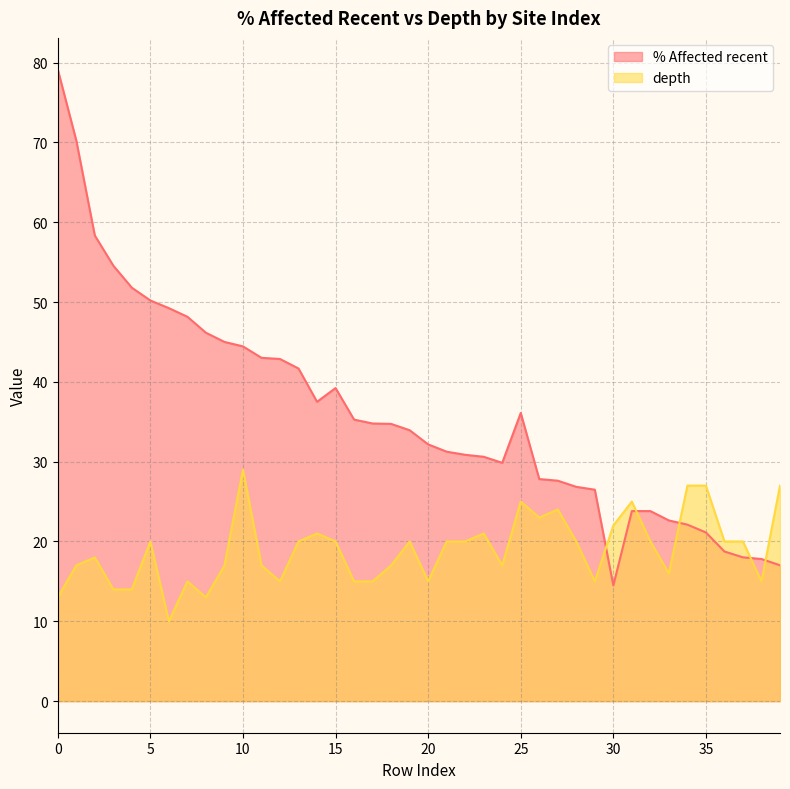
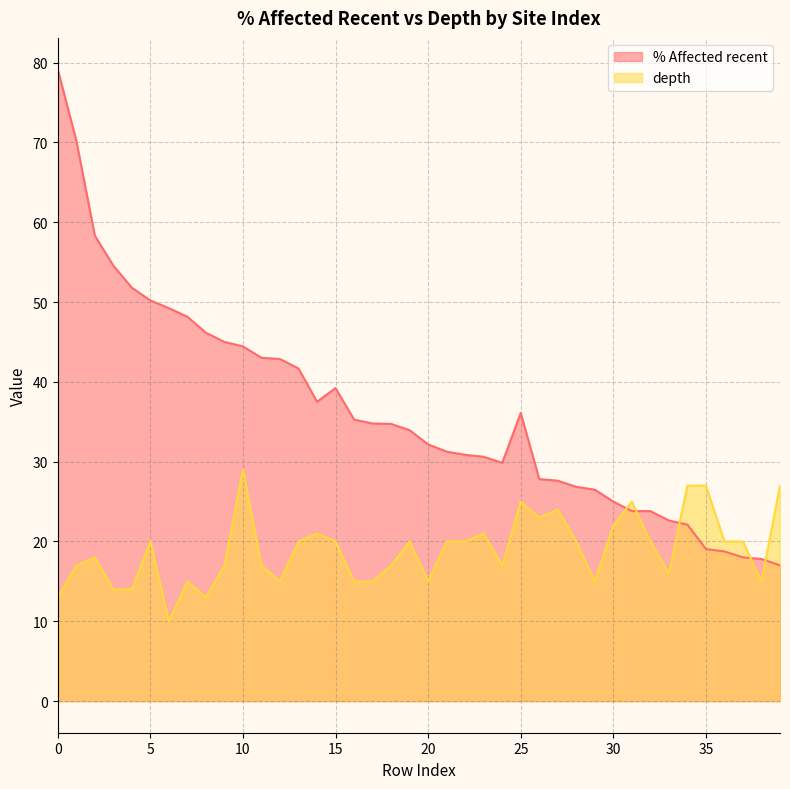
  {
    "% Affected recent": {
      "0": 79,
      "5": 50,
      "10": 44,
      "15": 39,
      "20": 32,
      "25": 36,
-     "30": 15,
-     "35": 21
+     "30": 25,
+     "35": 19
    },
    "depth": {
      "0": 13,
      "5": 20,
      "10": 29,
      "15": 20,
      "20": 15,
      "25": 25,
      "30": 22,
      "35": 27
    }
  }
